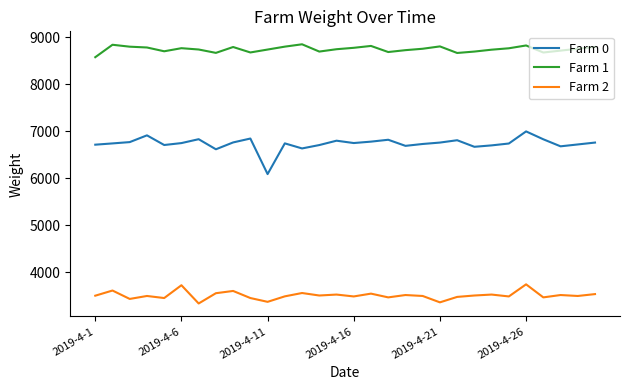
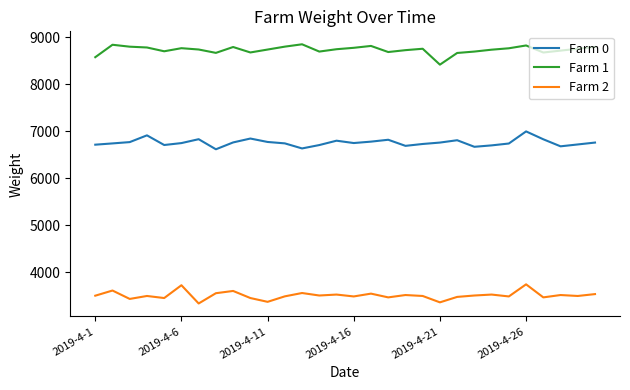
  {
    "Farm 0": {
      "2019-4-1": 6700,
      "2019-4-6": 6700,
-     "2019-4-11": 6100,
+     "2019-4-11": 6800,
      "2019-4-16": 6800,
      "2019-4-21": 6800,
      "2019-4-26": 7000
    },
    "Farm 1": {
      "2019-4-1": 8600,
      "2019-4-6": 8800,
      "2019-4-11": 8700,
      "2019-4-16": 8800,
-     "2019-4-21": 8800,
+     "2019-4-21": 8400,
      "2019-4-26": 8800
    },
    "Farm 2": {
      "2019-4-1": 3500,
      "2019-4-6": 3700,
      "2019-4-11": 3400,
      "2019-4-16": 3500,
      "2019-4-21": 3400,
      "2019-4-26": 3700
    }
  }
